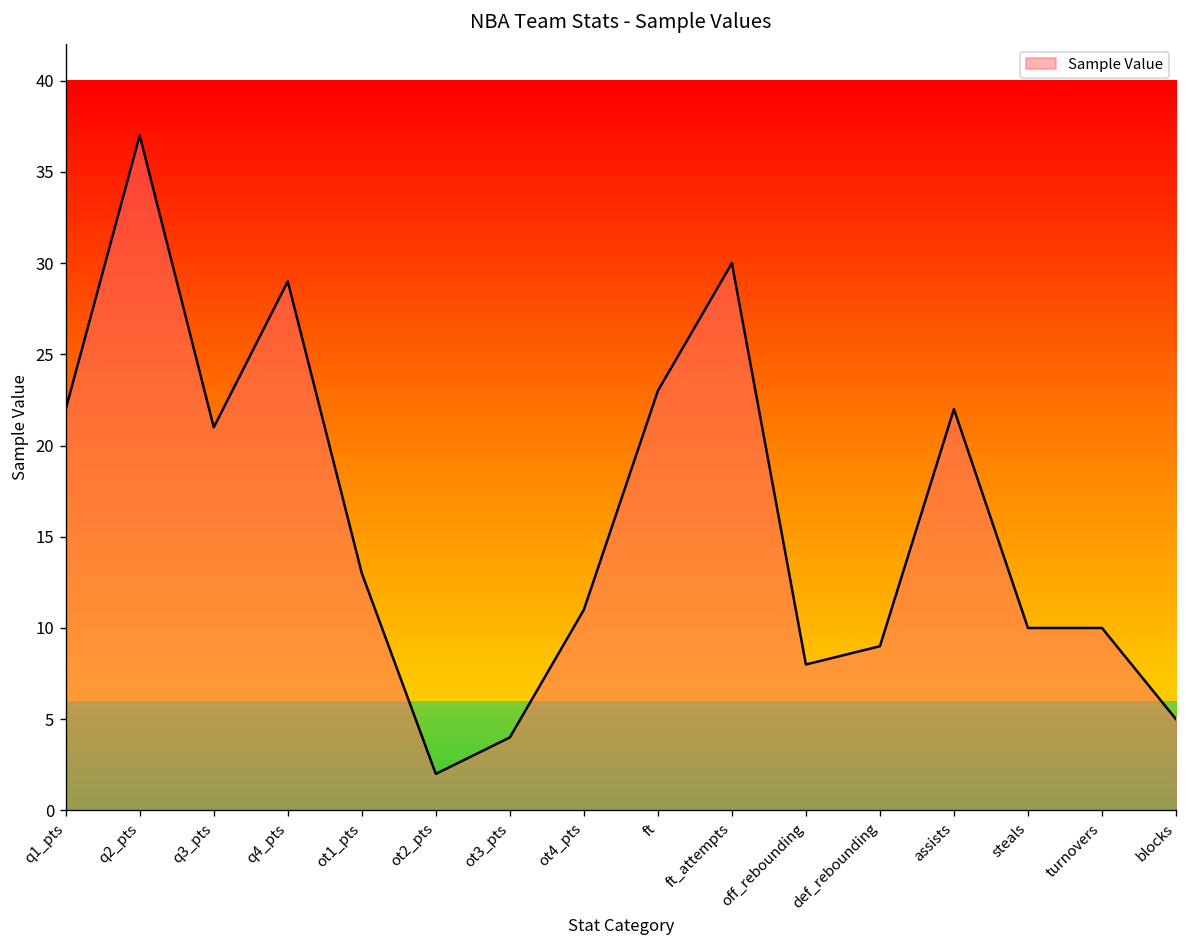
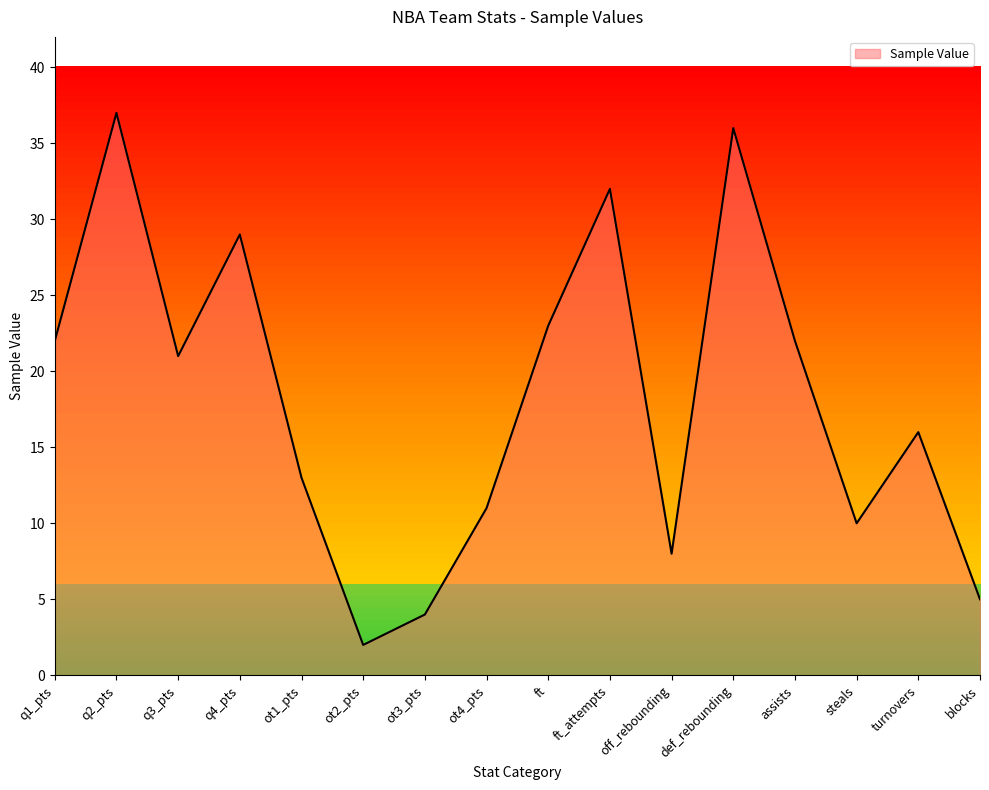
  {
    "q1_pts": 22,
    "q2_pts": 37,
    "q3_pts": 21,
    "q4_pts": 29,
    "ot1_pts": 13,
    "ot2_pts": 2,
    "ot3_pts": 4,
    "ot4_pts": 11,
    "ft": 23,
-   "ft_attempts": 30,
+   "ft_attempts": 32,
    "off_rebounding": 8,
-   "def_rebounding": 9,
+   "def_rebounding": 36,
    "assists": 22,
    "steals": 10,
-   "turnovers": 10,
+   "turnovers": 16,
    "blocks": 5
  }
